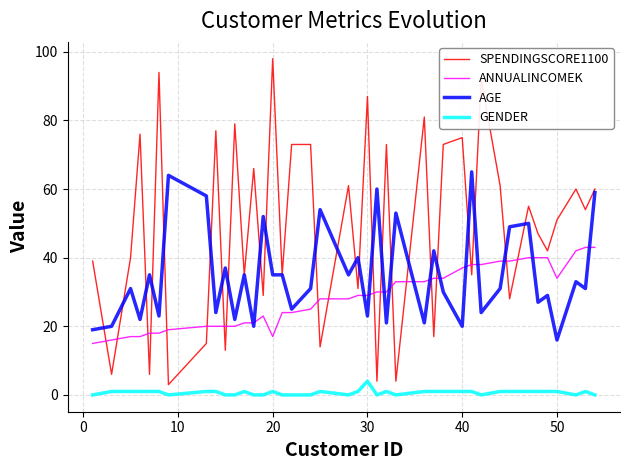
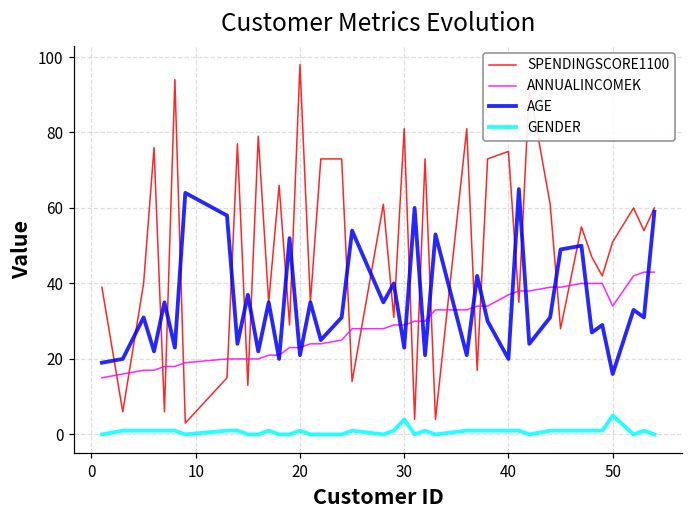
  {
    "SPENDINGSCORE1100": {
      "20": 98,
-     "30": 87,
+     "30": 81,
      "40": 75,
      "50": 51
    },
    "ANNUALINCOMEK": {
-     "20": 17,
+     "20": 23,
      "30": 29,
      "40": 37,
      "50": 34
    },
    "AGE": {
-     "20": 35,
+     "20": 21,
      "30": 23,
      "40": 20,
      "50": 16
    },
    "GENDER": {
      "20": 1,
      "30": 4,
      "40": 1,
-     "50": 1
+     "50": 5
    }
  }
